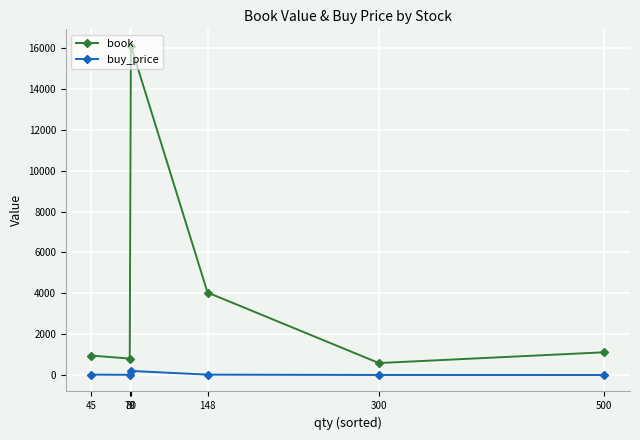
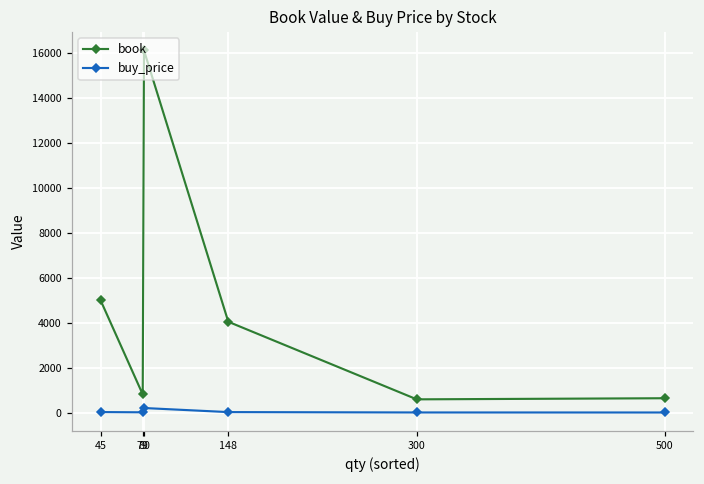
  {
    "book": {
-     "45": 1000,
+     "45": 5000,
      "148": 4000,
      "300": 600,
-     "500": 1100
+     "500": 600
    },
    "buy_price": {
      "45": 0,
      "148": 0,
      "300": 0,
      "500": 0
    }
  }
